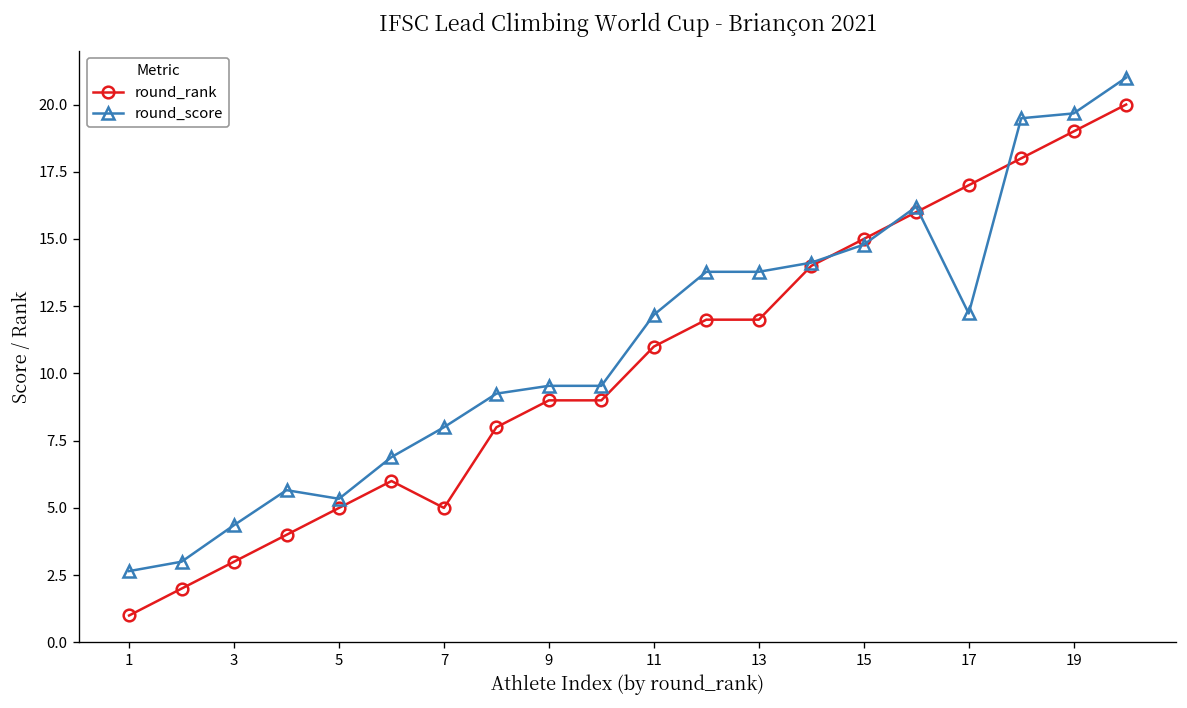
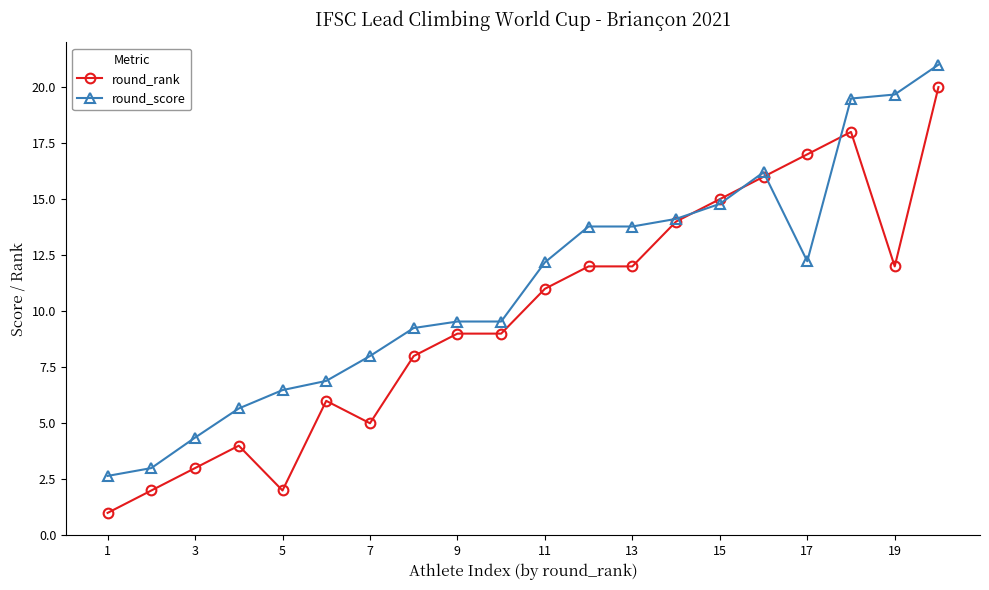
  {
    "round_rank": {
      "1": 1,
      "3": 3,
-     "5": 5,
+     "5": 2,
      "7": 5,
      "9": 9,
      "11": 11,
      "13": 12,
      "15": 15,
      "17": 17,
-     "19": 19
+     "19": 12
    },
    "round_score": {
      "1": 2.7,
      "3": 4.4,
-     "5": 5.3,
+     "5": 6.5,
      "7": 8.0,
      "9": 9.5,
      "11": 12.2,
      "13": 13.8,
      "15": 14.8,
      "17": 12.2,
      "19": 19.7
    }
  }
